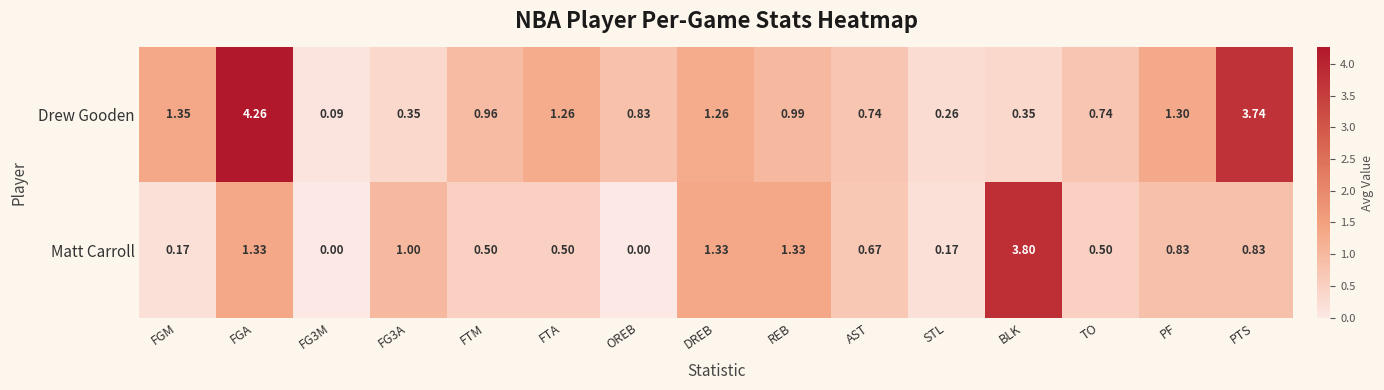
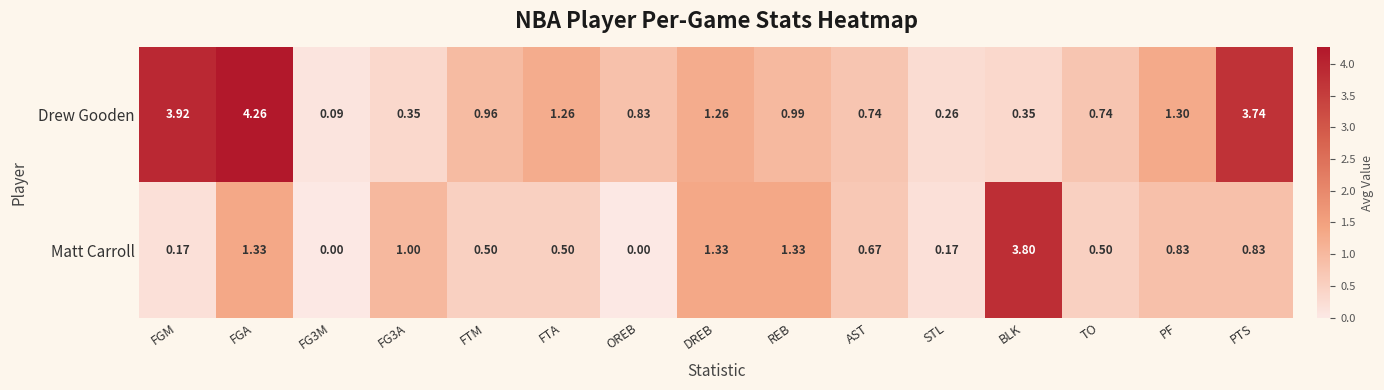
  {
    "Drew Gooden": {
-     "FGM": 1.35,
+     "FGM": 3.92,
      "FGA": 4.26,
      "FG3M": 0.09,
      "FG3A": 0.35,
      "FTM": 0.96,
      "FTA": 1.26,
      "OREB": 0.83,
      "DREB": 1.26,
      "REB": 0.99,
      "AST": 0.74,
      "STL": 0.26,
      "BLK": 0.35,
      "TO": 0.74,
      "PF": 1.30,
      "PTS": 3.74
    },
    "Matt Carroll": {
      "FGM": 0.17,
      "FGA": 1.33,
      "FG3M": 0.00,
      "FG3A": 1.00,
      "FTM": 0.50,
      "FTA": 0.50,
      "OREB": 0.00,
      "DREB": 1.33,
      "REB": 1.33,
      "AST": 0.67,
      "STL": 0.17,
      "BLK": 3.80,
      "TO": 0.50,
      "PF": 0.83,
      "PTS": 0.83
    }
  }
